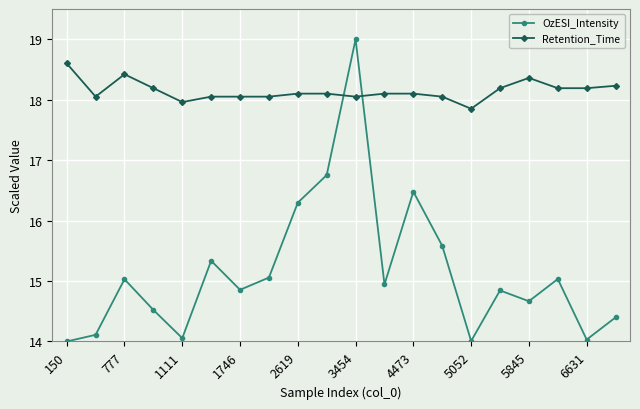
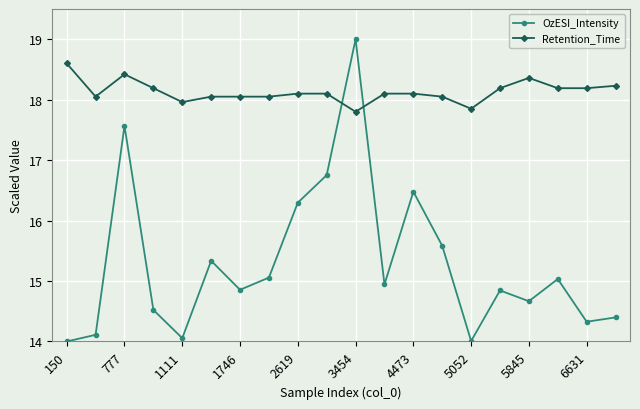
  {
    "OzESI_Intensity": {
      "150": 14.0,
-     "777": 15.0,
+     "777": 17.6,
      "1111": 14.1,
      "1746": 14.9,
      "2619": 16.3,
      "3454": 19.0,
      "4473": 16.5,
      "5052": 14.0,
      "5845": 14.7,
-     "6631": 14.0
+     "6631": 14.3
    },
    "Retention_Time": {
      "150": 18.6,
      "777": 18.4,
      "1111": 18.0,
      "1746": 18.1,
      "2619": 18.1,
-     "3454": 18.1,
+     "3454": 17.8,
      "4473": 18.1,
      "5052": 17.9,
      "5845": 18.4,
      "6631": 18.2
    }
  }
